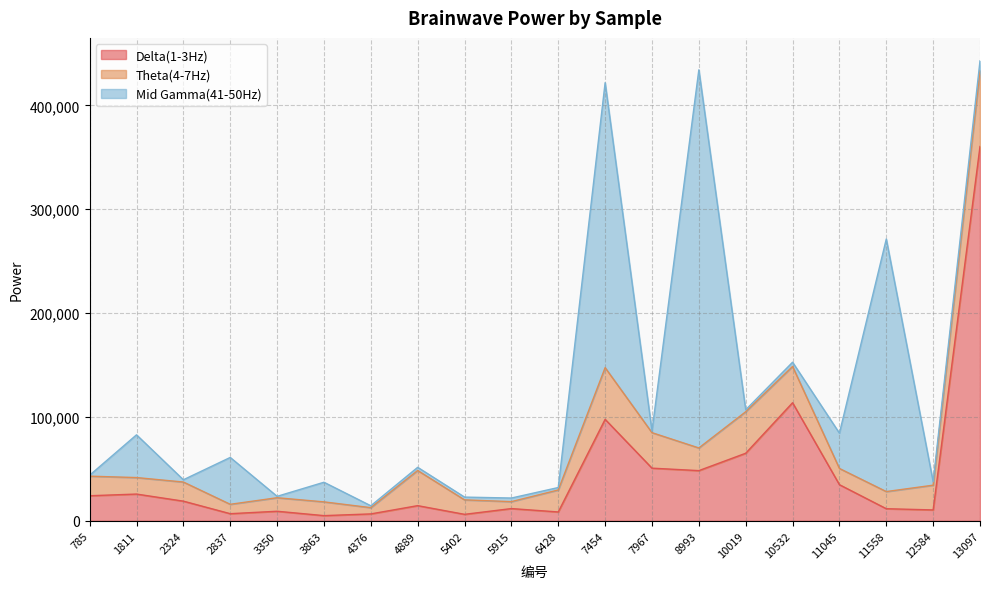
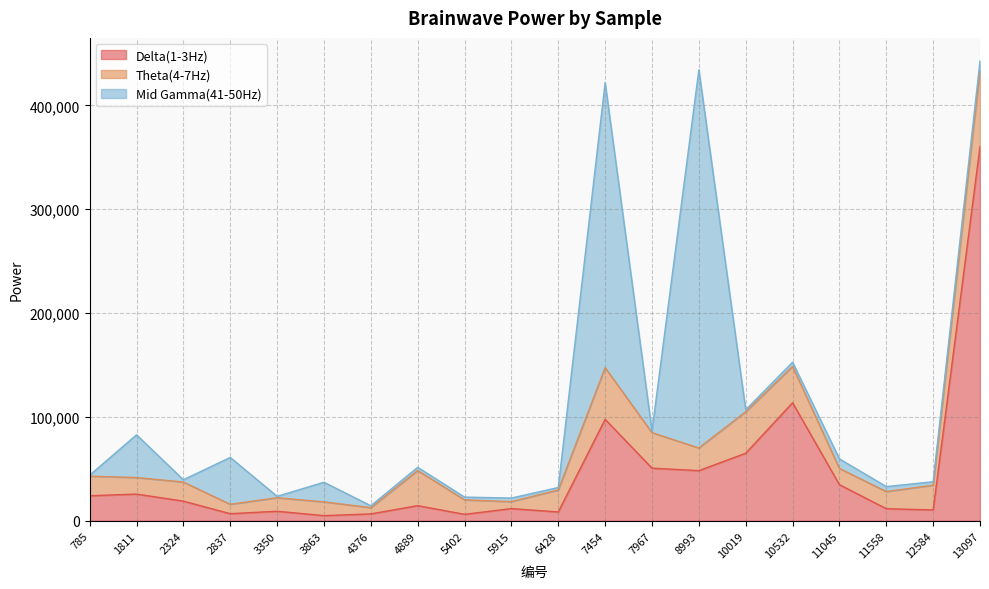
  {
    "Mid Gamma(41-50Hz)": {
      "1811": "41,000",
      "2837": "45,000",
      "3863": "19,000",
      "4889": "3,000",
      "5402": "3,000",
      "5915": "3,000",
      "7454": "274,000",
      "8993": "364,000",
      "10532": "4,000",
-     "11045": "34,000",
-     "11558": "243,000",
+     "11045": "9,000",
+     "11558": "5,000",
      "12584": "3,000",
      "13097": "9,000"
    }
  }
